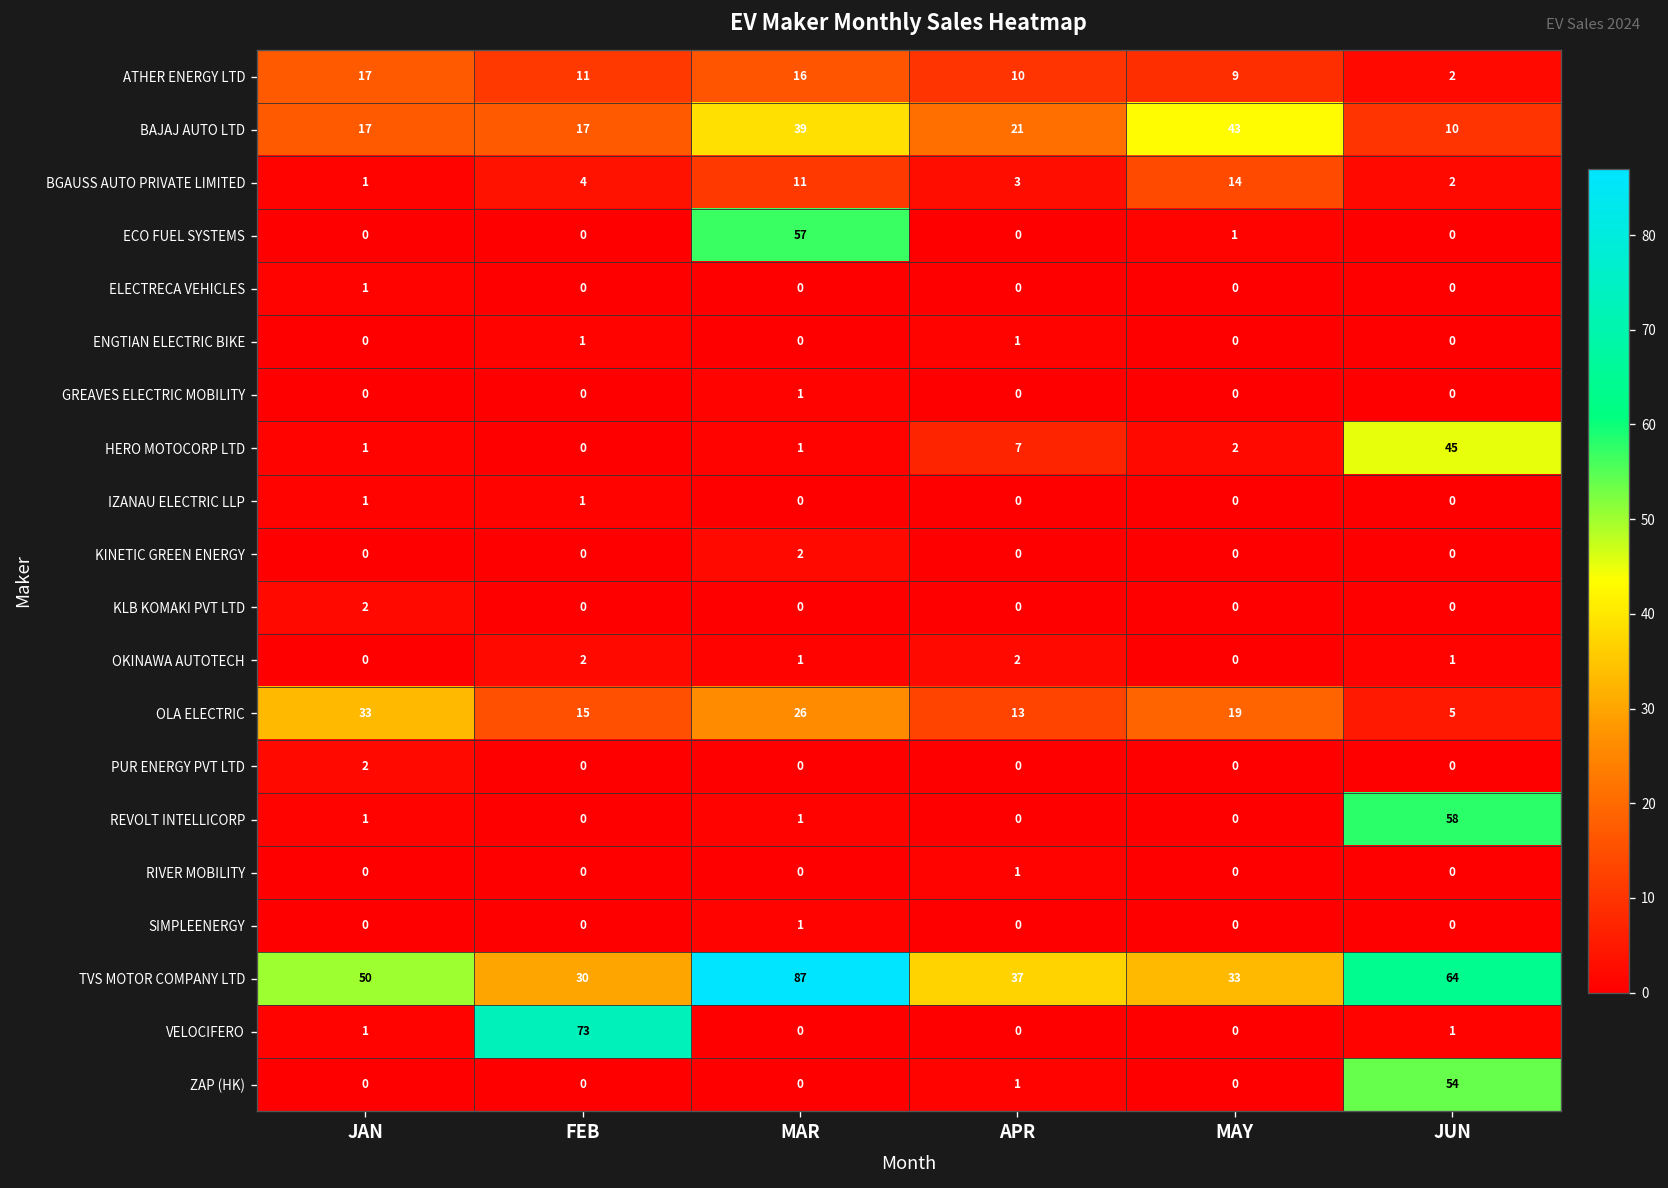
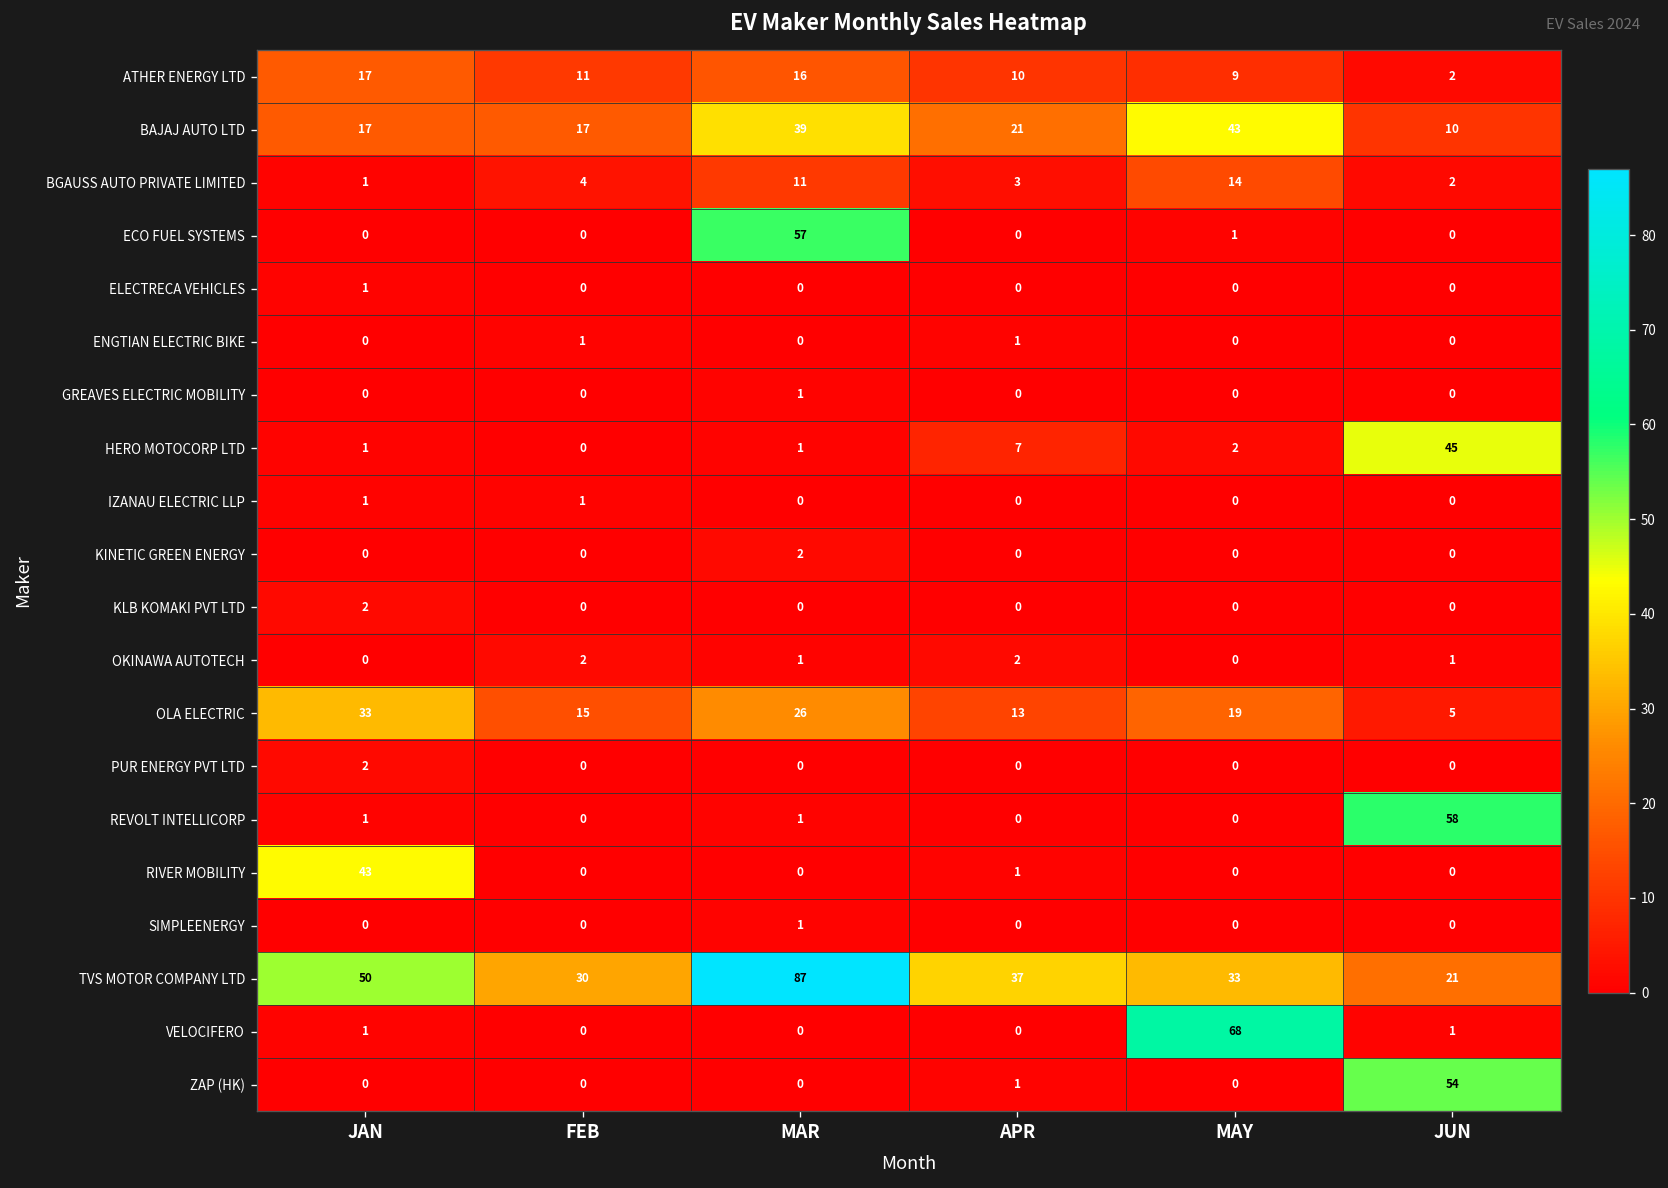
  {
    "ATHER ENERGY LTD": {
      "JAN": 17,
      "FEB": 11,
      "MAR": 16,
      "APR": 10,
      "MAY": 9,
      "JUN": 2
    },
    "BAJAJ AUTO LTD": {
      "JAN": 17,
      "FEB": 17,
      "MAR": 39,
      "APR": 21,
      "MAY": 43,
      "JUN": 10
    },
    "BGAUSS AUTO PRIVATE LIMITED": {
      "JAN": 1,
      "FEB": 4,
      "MAR": 11,
      "APR": 3,
      "MAY": 14,
      "JUN": 2
    },
    "ECO FUEL SYSTEMS": {
      "JAN": 0,
      "FEB": 0,
      "MAR": 57,
      "APR": 0,
      "MAY": 1,
      "JUN": 0
    },
    "ELECTRECA VEHICLES": {
      "JAN": 1,
      "FEB": 0,
      "MAR": 0,
      "APR": 0,
      "MAY": 0,
      "JUN": 0
    },
    "ENGTIAN ELECTRIC BIKE": {
      "JAN": 0,
      "FEB": 1,
      "MAR": 0,
      "APR": 1,
      "MAY": 0,
      "JUN": 0
    },
    "GREAVES ELECTRIC MOBILITY": {
      "JAN": 0,
      "FEB": 0,
      "MAR": 1,
      "APR": 0,
      "MAY": 0,
      "JUN": 0
    },
    "HERO MOTOCORP LTD": {
      "JAN": 1,
      "FEB": 0,
      "MAR": 1,
      "APR": 7,
      "MAY": 2,
      "JUN": 45
    },
    "IZANAU ELECTRIC LLP": {
      "JAN": 1,
      "FEB": 1,
      "MAR": 0,
      "APR": 0,
      "MAY": 0,
      "JUN": 0
    },
    "KINETIC GREEN ENERGY": {
      "JAN": 0,
      "FEB": 0,
      "MAR": 2,
      "APR": 0,
      "MAY": 0,
      "JUN": 0
    },
    "KLB KOMAKI PVT LTD": {
      "JAN": 2,
      "FEB": 0,
      "MAR": 0,
      "APR": 0,
      "MAY": 0,
      "JUN": 0
    },
    "OKINAWA AUTOTECH": {
      "JAN": 0,
      "FEB": 2,
      "MAR": 1,
      "APR": 2,
      "MAY": 0,
      "JUN": 1
    },
    "OLA ELECTRIC": {
      "JAN": 33,
      "FEB": 15,
      "MAR": 26,
      "APR": 13,
      "MAY": 19,
      "JUN": 5
    },
    "PUR ENERGY PVT LTD": {
      "JAN": 2,
      "FEB": 0,
      "MAR": 0,
      "APR": 0,
      "MAY": 0,
      "JUN": 0
    },
    "REVOLT INTELLICORP": {
      "JAN": 1,
      "FEB": 0,
      "MAR": 1,
      "APR": 0,
      "MAY": 0,
      "JUN": 58
    },
    "RIVER MOBILITY": {
-     "JAN": 0,
+     "JAN": 43,
      "FEB": 0,
      "MAR": 0,
      "APR": 1,
      "MAY": 0,
      "JUN": 0
    },
    "SIMPLEENERGY": {
      "JAN": 0,
      "FEB": 0,
      "MAR": 1,
      "APR": 0,
      "MAY": 0,
      "JUN": 0
    },
    "TVS MOTOR COMPANY LTD": {
      "JAN": 50,
      "FEB": 30,
      "MAR": 87,
      "APR": 37,
      "MAY": 33,
-     "JUN": 64
+     "JUN": 21
    },
    "VELOCIFERO": {
      "JAN": 1,
-     "FEB": 73,
+     "FEB": 0,
      "MAR": 0,
      "APR": 0,
-     "MAY": 0,
+     "MAY": 68,
      "JUN": 1
    },
    "ZAP (HK)": {
      "JAN": 0,
      "FEB": 0,
      "MAR": 0,
      "APR": 1,
      "MAY": 0,
      "JUN": 54
    }
  }
